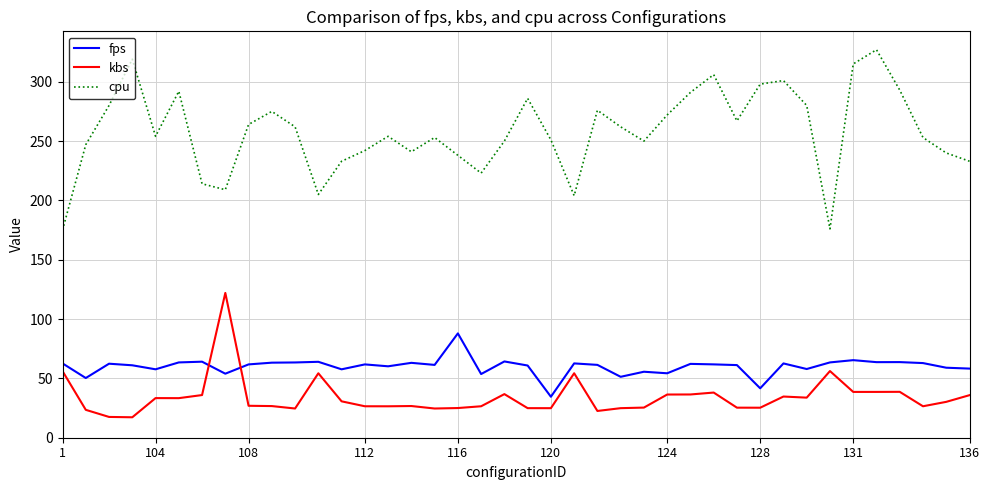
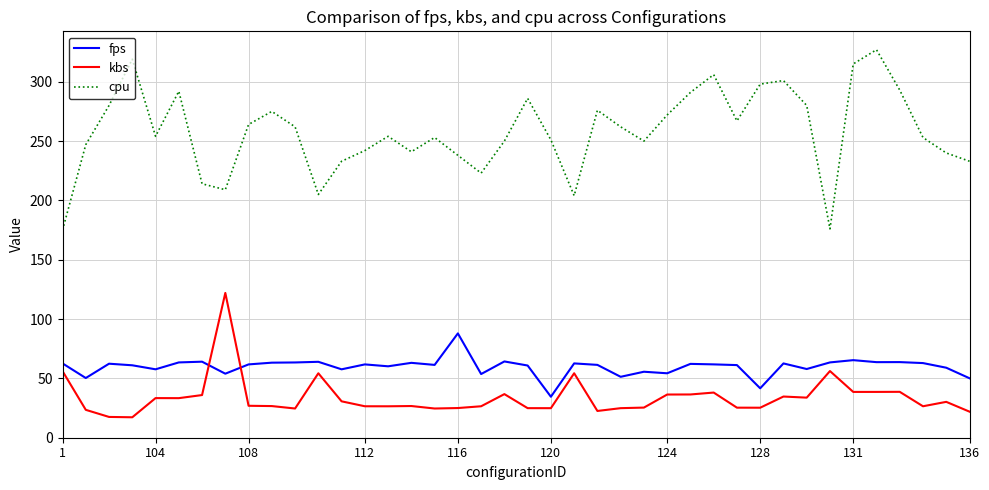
  {
    "fps": {
      "104": 58,
      "108": 62,
      "112": 62,
      "116": 88,
      "120": 35,
      "124": 54,
      "128": 42,
      "131": 65,
-     "136": 58
+     "136": 50
    },
    "kbs": {
      "104": 33,
      "108": 27,
      "112": 27,
      "116": 25,
      "120": 25,
      "124": 36,
      "128": 25,
      "131": 39,
-     "136": 36
+     "136": 22
    },
    "cpu": {
      "104": 254,
      "108": 264,
      "112": 242,
      "116": 238,
      "120": 251,
      "124": 272,
      "128": 298,
      "131": 315,
      "136": 233
    }
  }
